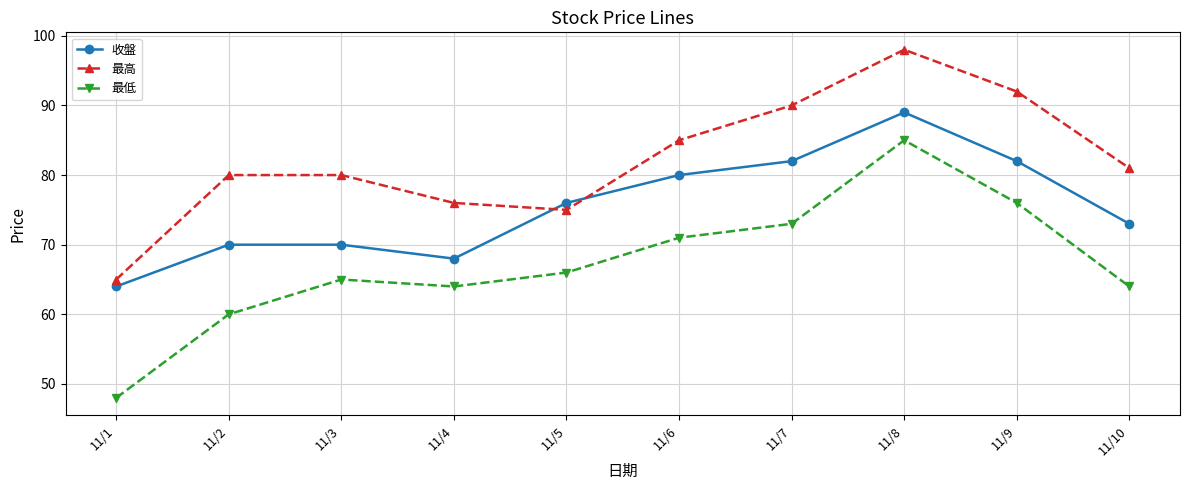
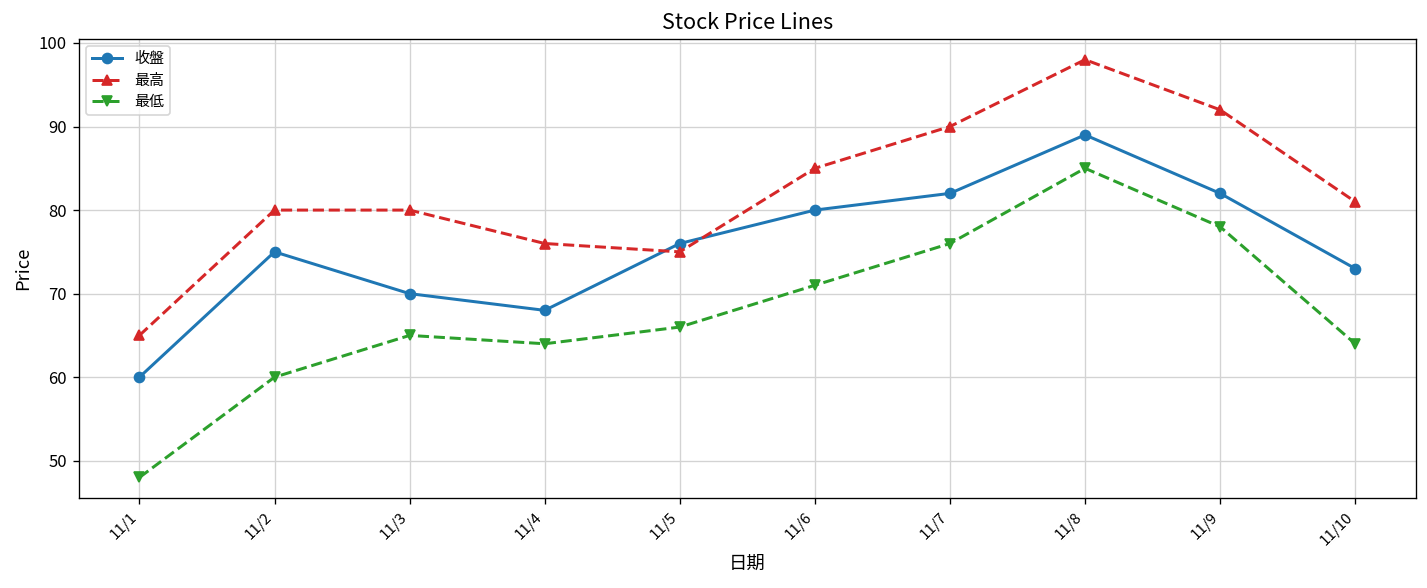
  {
    "收盤": {
-     "11/1": 64,
-     "11/2": 70,
+     "11/1": 60,
+     "11/2": 75,
      "11/3": 70,
      "11/4": 68,
      "11/5": 76,
      "11/6": 80,
      "11/7": 82,
      "11/8": 89,
      "11/9": 82,
      "11/10": 73
    },
    "最高": {
      "11/1": 65,
      "11/2": 80,
      "11/3": 80,
      "11/4": 76,
      "11/5": 75,
      "11/6": 85,
      "11/7": 90,
      "11/8": 98,
      "11/9": 92,
      "11/10": 81
    },
    "最低": {
      "11/1": 48,
      "11/2": 60,
      "11/3": 65,
      "11/4": 64,
      "11/5": 66,
      "11/6": 71,
-     "11/7": 73,
+     "11/7": 76,
      "11/8": 85,
-     "11/9": 76,
+     "11/9": 78,
      "11/10": 64
    }
  }
